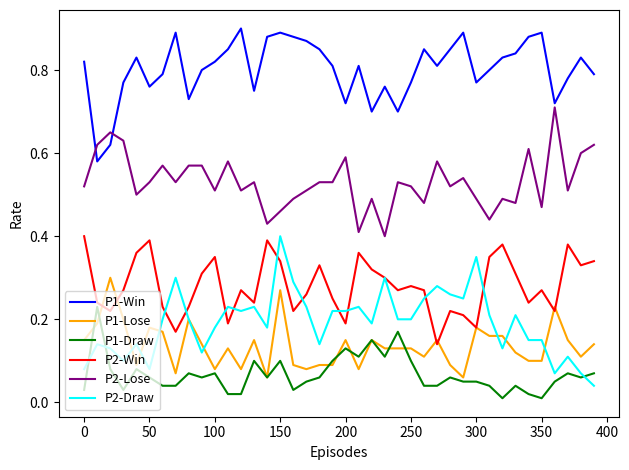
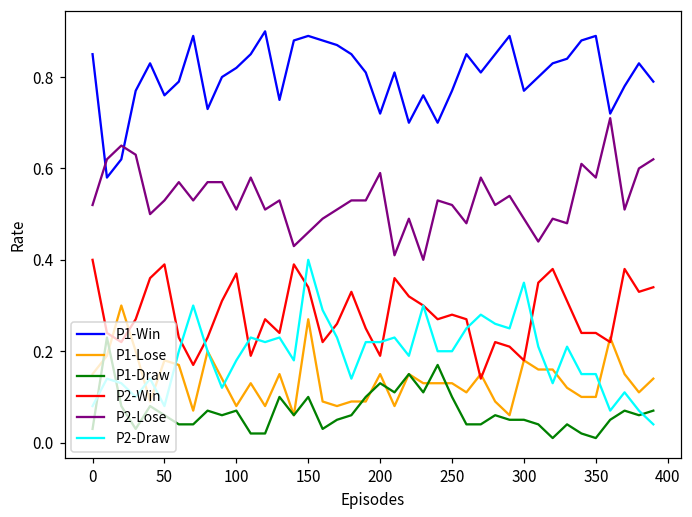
  {
    "P1-Win": {
-     "0": 0.82,
+     "0": 0.85,
      "50": 0.76,
      "100": 0.82,
      "150": 0.89,
      "200": 0.72,
      "250": 0.77,
      "300": 0.77,
      "350": 0.89
    },
    "P1-Lose": {
      "100": 0.08,
      "150": 0.27,
      "200": 0.15,
      "250": 0.13,
      "350": 0.10
    },
    "P1-Draw": {
      "100": 0.07,
      "150": 0.10,
      "200": 0.13,
      "250": 0.10,
      "300": 0.05,
      "350": 0.01
    },
    "P2-Win": {
      "0": 0.40,
      "50": 0.39,
-     "100": 0.35,
+     "100": 0.37,
      "150": 0.34,
      "200": 0.19,
      "250": 0.28,
-     "350": 0.27
+     "350": 0.24
    },
    "P2-Lose": {
      "0": 0.52,
      "50": 0.53,
      "100": 0.51,
      "150": 0.46,
      "200": 0.59,
      "250": 0.52,
      "300": 0.49,
-     "350": 0.47
+     "350": 0.58
    },
    "P2-Draw": {
      "100": 0.18,
      "150": 0.40,
      "200": 0.22,
      "250": 0.20,
      "300": 0.35,
      "350": 0.15
    }
  }
